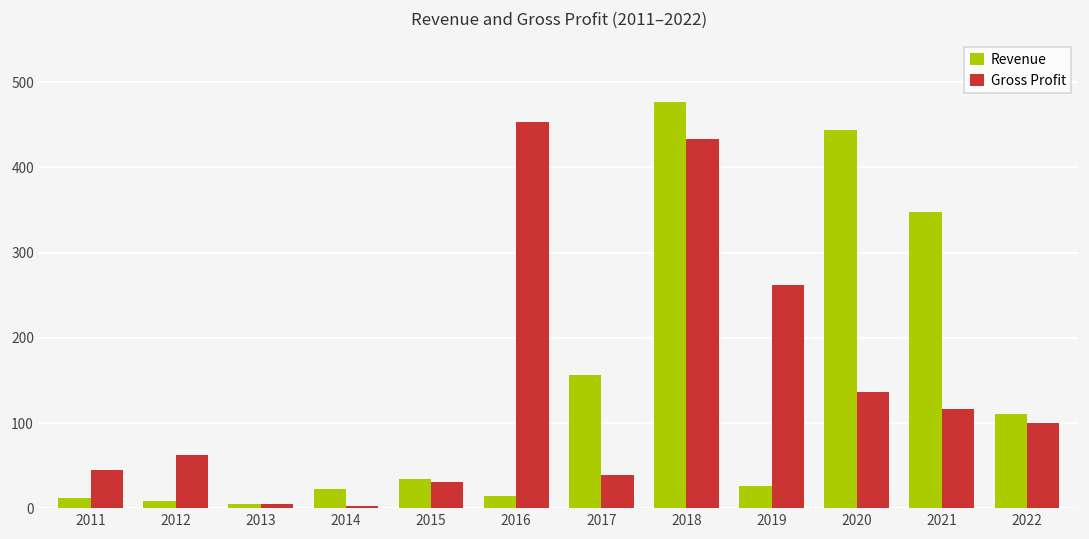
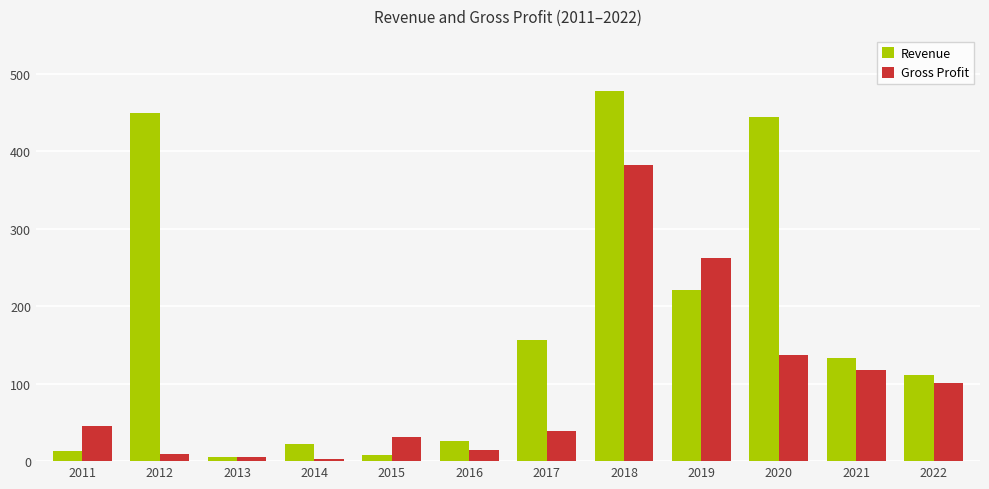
  {
    "Revenue": {
      "2011": 10,
-     "2012": 10,
+     "2012": 450,
      "2013": 10,
      "2014": 20,
-     "2015": 30,
-     "2016": 10,
+     "2015": 10,
+     "2016": 30,
      "2017": 160,
      "2018": 480,
-     "2019": 30,
+     "2019": 220,
      "2020": 440,
-     "2021": 350,
+     "2021": 130,
      "2022": 110
    },
    "Gross Profit": {
      "2011": 50,
-     "2012": 60,
+     "2012": 10,
      "2013": 10,
      "2015": 30,
-     "2016": 450,
+     "2016": 10,
      "2017": 40,
-     "2018": 430,
+     "2018": 380,
      "2019": 260,
      "2020": 140,
      "2021": 120,
      "2022": 100
    }
  }
